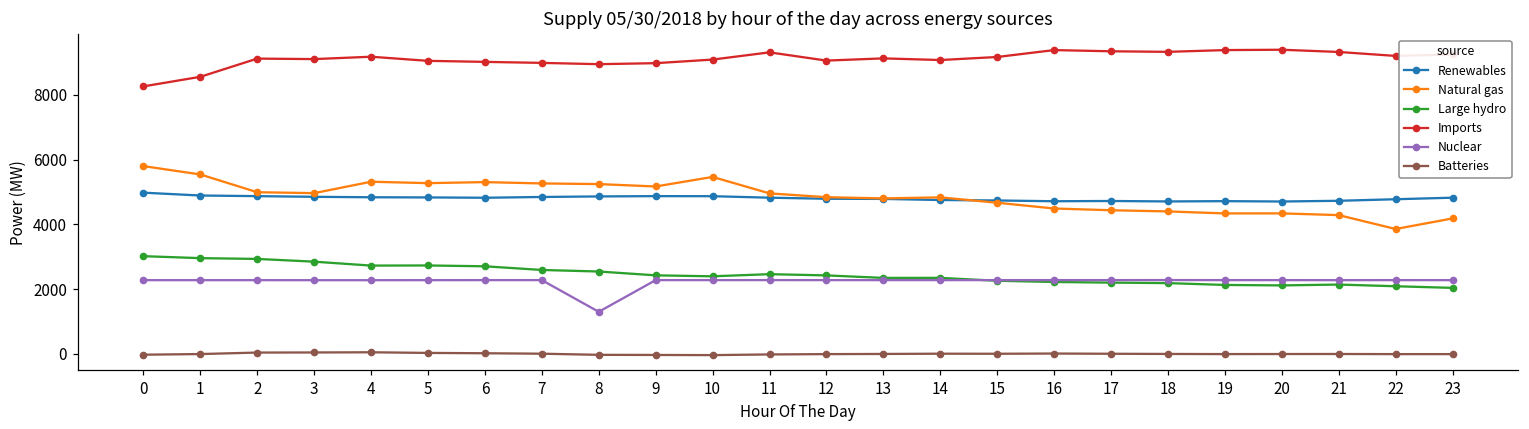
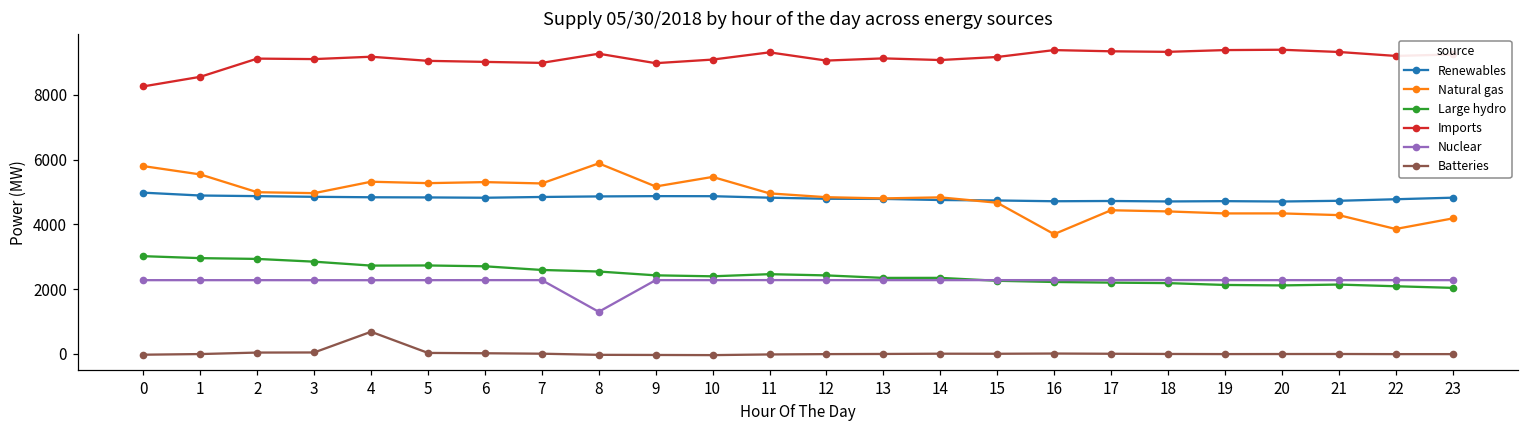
  {
    "Renewables": {
      "0": 5000,
      "1": 4900,
      "2": 4900,
      "3": 4900,
      "4": 4800,
      "5": 4800,
      "6": 4800,
      "7": 4800,
      "8": 4900,
      "9": 4900,
      "10": 4900,
      "11": 4800,
      "16": 4700,
      "17": 4700,
      "18": 4700,
      "19": 4700,
      "20": 4700,
      "21": 4700,
      "22": 4800,
      "23": 4800
    },
    "Natural gas": {
      "0": 5800,
      "1": 5500,
      "2": 5000,
      "3": 5000,
      "4": 5300,
      "5": 5300,
      "6": 5300,
      "7": 5300,
-     "8": 5200,
+     "8": 5900,
      "9": 5200,
      "10": 5500,
      "11": 5000,
-     "16": 4500,
+     "16": 3700,
      "17": 4400,
      "18": 4400,
      "19": 4300,
      "20": 4300,
      "21": 4300,
      "22": 3900,
      "23": 4200
    },
    "Large hydro": {
      "0": 3000,
      "1": 3000,
      "2": 2900,
      "3": 2800,
      "4": 2700,
      "5": 2700,
      "6": 2700,
      "7": 2600,
      "8": 2500,
      "9": 2400,
      "10": 2400,
      "11": 2500,
      "12": 2400,
      "18": 2200,
      "19": 2100,
      "20": 2100,
      "21": 2100,
      "22": 2100,
      "23": 2000
    },
    "Imports": {
      "0": 8300,
      "1": 8600,
      "2": 9100,
      "3": 9100,
      "4": 9200,
      "5": 9100,
      "6": 9000,
      "7": 9000,
-     "8": 8900,
+     "8": 9300,
      "9": 9000,
      "10": 9100,
      "11": 9300,
      "12": 9100,
      "13": 9100,
      "14": 9100,
      "15": 9200,
      "16": 9400,
      "17": 9300,
      "18": 9300,
      "19": 9400,
      "20": 9400,
      "21": 9300,
      "22": 9200
    },
    "Nuclear": {
      "0": 2300,
      "1": 2300,
      "2": 2300,
      "3": 2300,
      "4": 2300,
      "5": 2300,
      "6": 2300,
      "7": 2300,
      "8": 1300,
      "9": 2300,
      "10": 2300,
      "11": 2300,
      "12": 2300,
      "18": 2300,
      "19": 2300,
      "20": 2300,
      "21": 2300,
      "22": 2300,
      "23": 2300
    },
    "Batteries": {
      "0": 0,
      "1": 0,
      "2": 0,
      "3": 0,
-     "4": 100,
+     "4": 700,
      "5": 0,
      "6": 0,
      "7": 0,
      "8": 0,
      "9": 0,
      "10": 0,
      "11": 0,
      "12": 0,
      "13": 0,
      "14": 0,
      "15": 0,
      "16": 0,
      "17": 0,
      "18": 0,
      "19": 0,
      "20": 0,
      "21": 0,
      "22": 0,
      "23": 0
    }
  }
